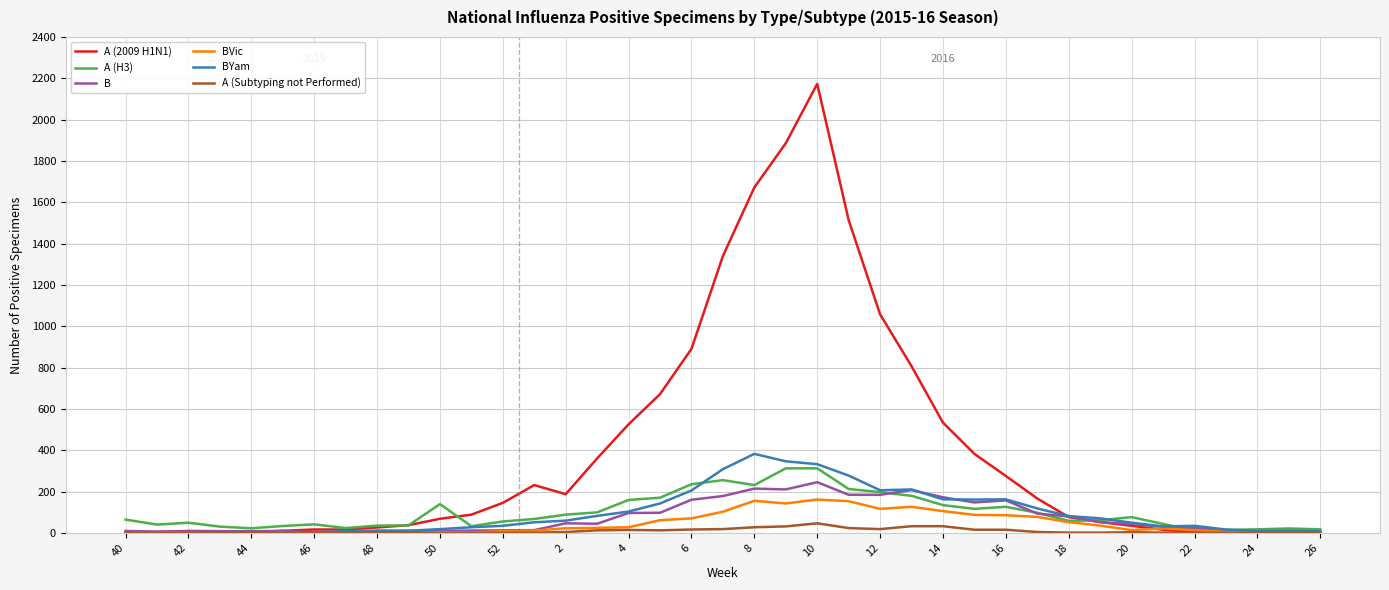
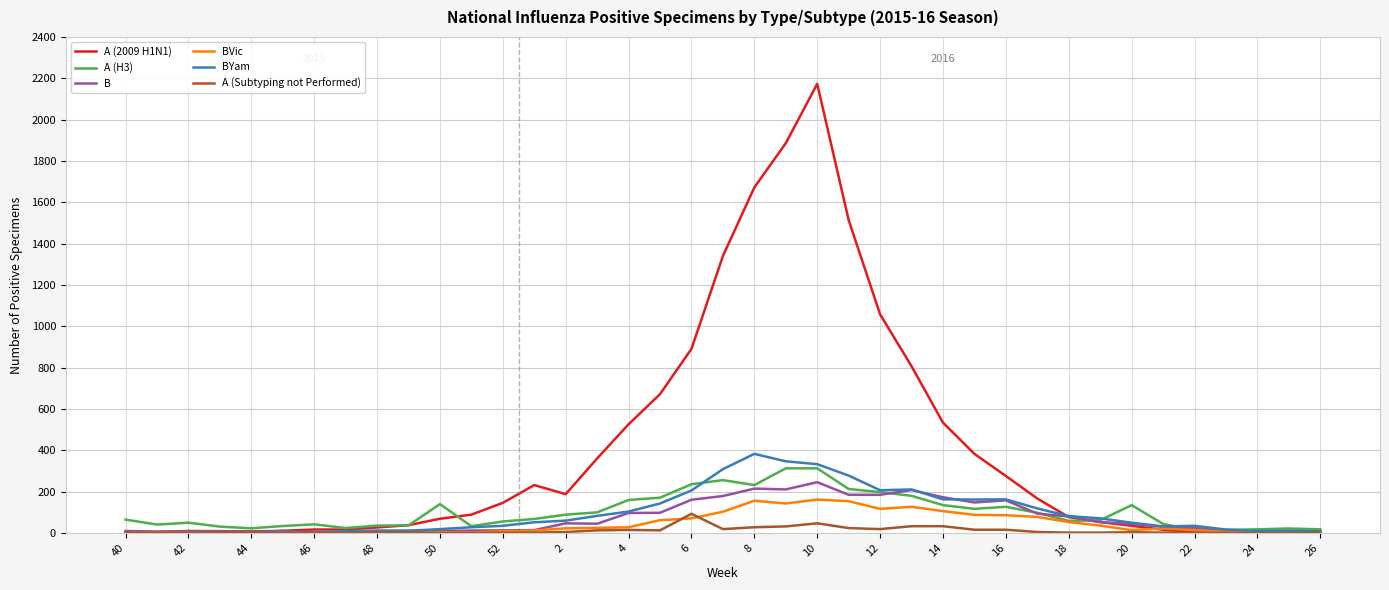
  {
    "A (2009 H1N1)": {
      "46": 20,
      "50": 70,
      "52": 150,
      "2": 190,
      "4": 530,
      "6": 890,
      "8": 1670,
      "10": 2170,
      "12": 1060,
      "14": 530,
      "16": 280
    },
    "A (H3)": {
      "40": 70,
      "42": 50,
      "44": 20,
      "46": 40,
      "50": 140,
      "52": 60,
      "2": 90,
      "4": 160,
      "6": 240,
      "8": 230,
      "10": 310,
      "14": 140,
      "16": 130,
-     "20": 80
+     "20": 140
    },
    "B": {
      "2": 50,
      "6": 160,
      "8": 220,
      "10": 250,
      "12": 190
    },
    "BVic": {
      "2": 20,
      "4": 30,
      "6": 70,
      "8": 160,
      "10": 160,
      "12": 120,
      "14": 110,
      "16": 90
    },
    "BYam": {
      "52": 40,
      "2": 60,
      "6": 210,
      "8": 380,
      "10": 330
    },
    "A (Subtyping not Performed)": {
      "2": 10,
      "4": 20,
-     "6": 20,
+     "6": 90,
      "8": 30,
      "10": 50,
      "12": 20,
      "14": 30,
      "16": 20,
      "18": 0
    }
  }
